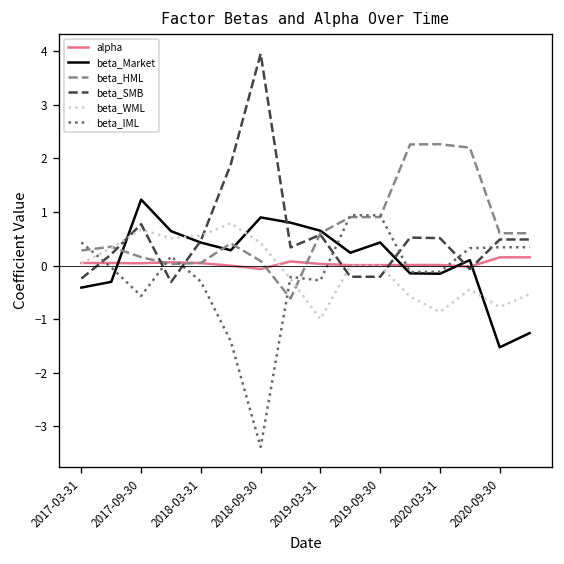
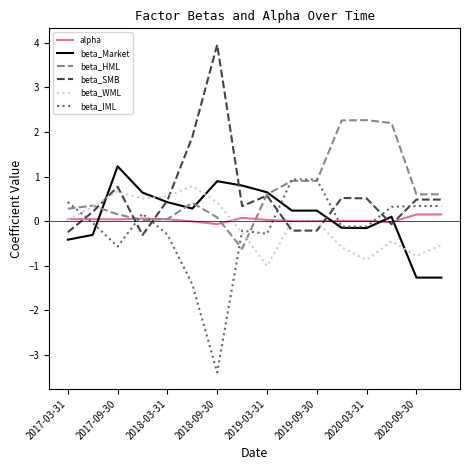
  {
    "alpha": {
      "2017-09-30": 0.0,
      "2018-09-30": -0.1,
      "2019-03-31": 0.0,
      "2020-03-31": 0.0,
      "2020-09-30": 0.2
    },
    "beta_Market": {
      "2017-03-31": -0.4,
      "2017-09-30": 1.2,
      "2018-09-30": 0.9,
-     "2019-09-30": 0.4,
-     "2020-09-30": -1.5
+     "2019-09-30": 0.2,
+     "2020-09-30": -1.3
    },
    "beta_WML": {
      "2017-09-30": 0.7,
      "2018-03-31": 0.6,
      "2018-09-30": 0.4,
      "2019-03-31": -1.0,
      "2020-03-31": -0.9,
      "2020-09-30": -0.8
    }
  }
